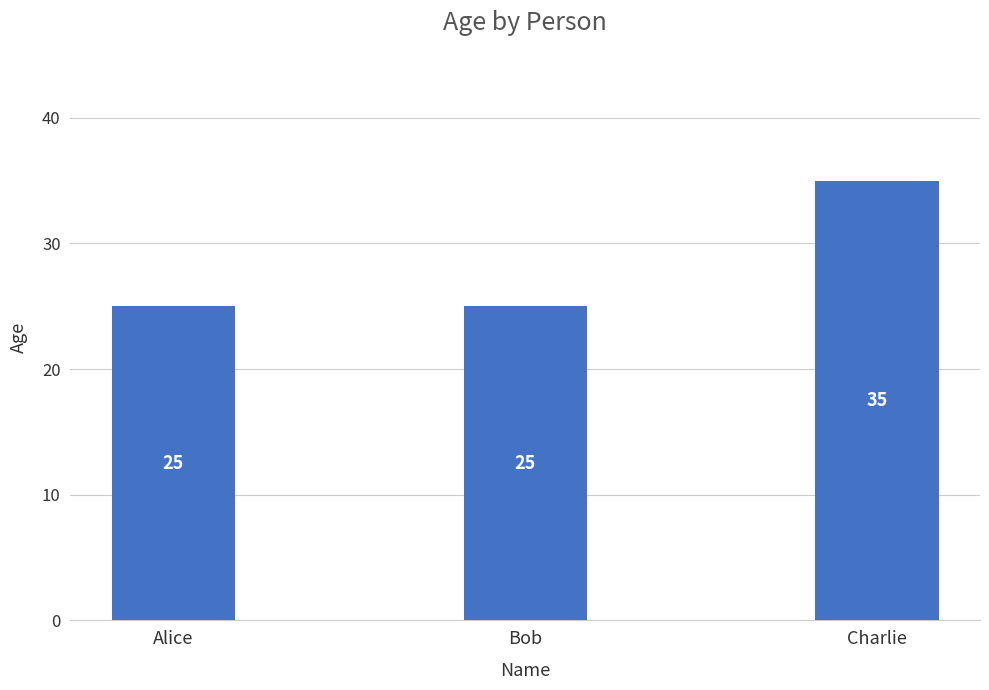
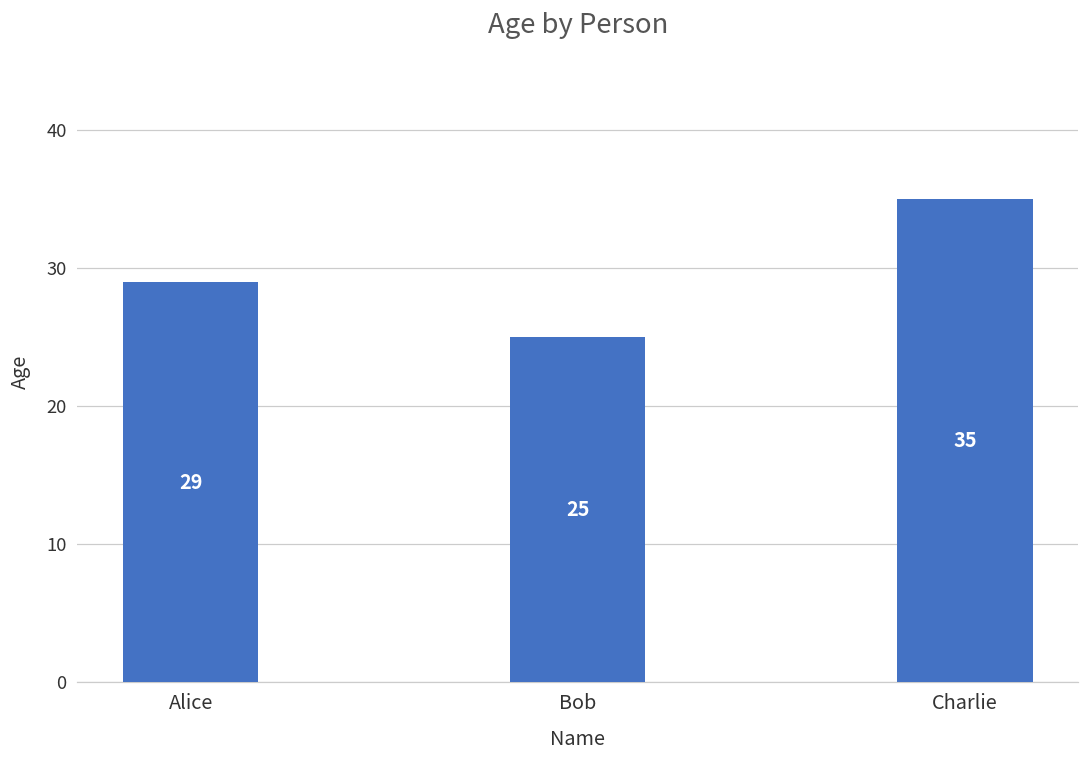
  {
-   "Alice": 25,
+   "Alice": 29,
    "Bob": 25,
    "Charlie": 35
  }
